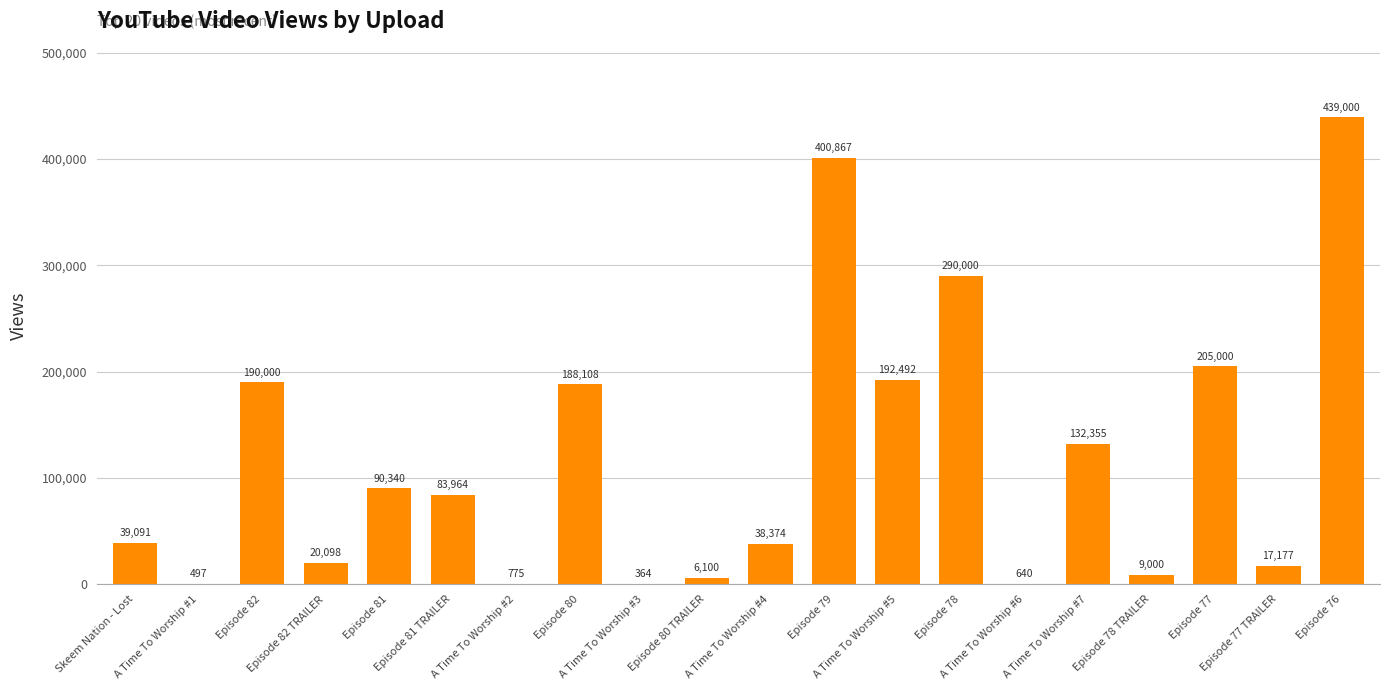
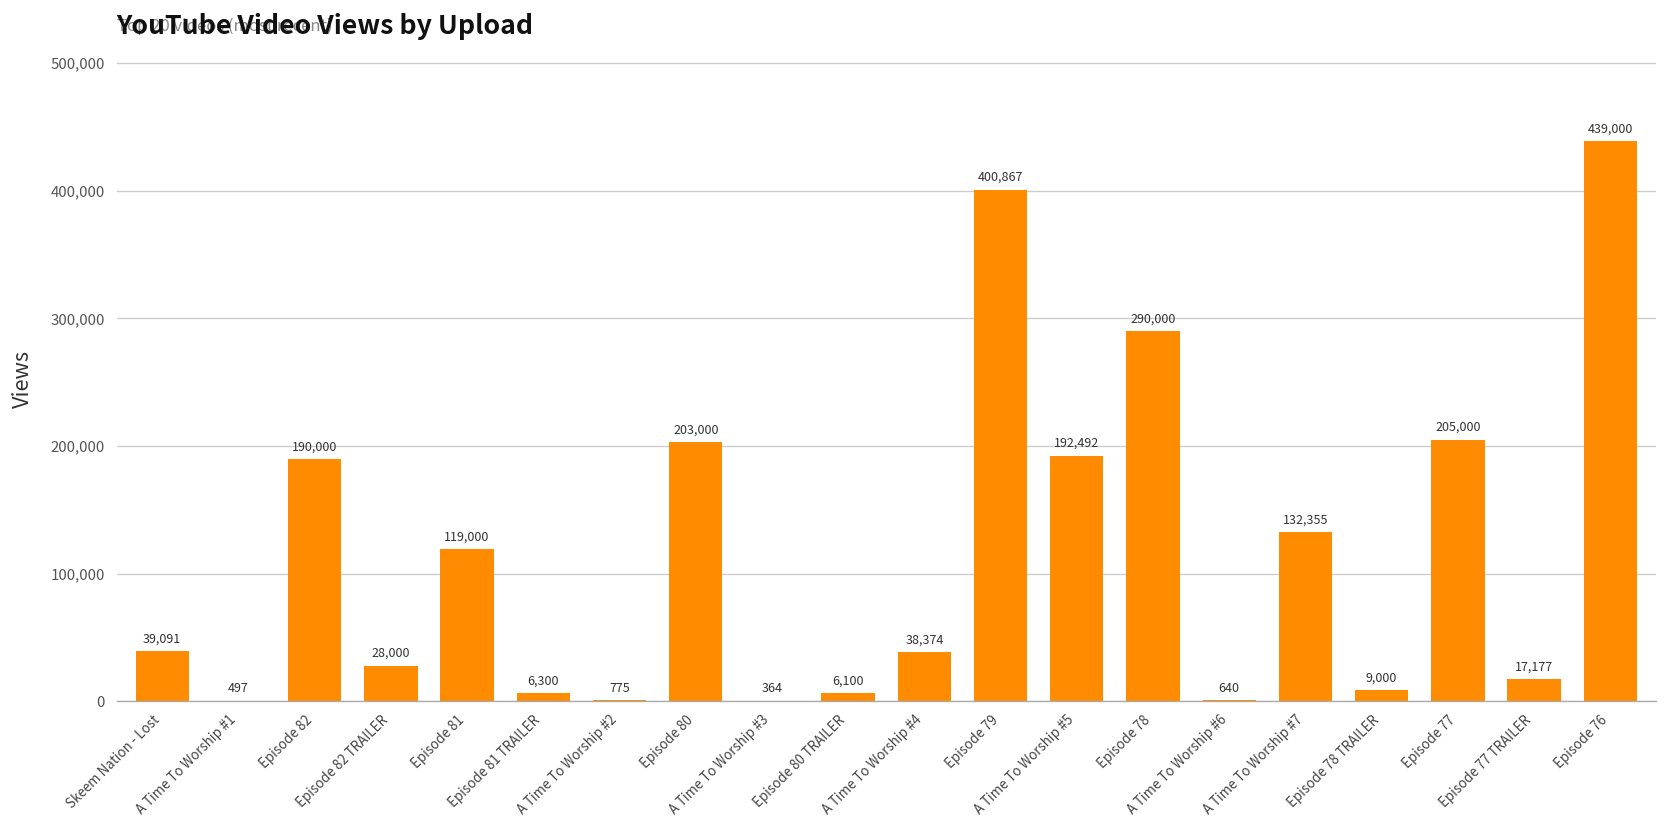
  {
    "Skeem Nation - Lost": "39,091",
    "A Time To Worship #1": "497",
    "Episode 82": "190,000",
-   "Episode 82 TRAILER": "20,098",
-   "Episode 81": "90,340",
-   "Episode 81 TRAILER": "83,964",
+   "Episode 82 TRAILER": "28,000",
+   "Episode 81": "119,000",
+   "Episode 81 TRAILER": "6,300",
    "A Time To Worship #2": "775",
-   "Episode 80": "188,108",
+   "Episode 80": "203,000",
    "A Time To Worship #3": "364",
    "Episode 80 TRAILER": "6,100",
    "A Time To Worship #4": "38,374",
    "Episode 79": "400,867",
    "A Time To Worship #5": "192,492",
    "Episode 78": "290,000",
    "A Time To Worship #6": "640",
    "A Time To Worship #7": "132,355",
    "Episode 78 TRAILER": "9,000",
    "Episode 77": "205,000",
    "Episode 77 TRAILER": "17,177",
    "Episode 76": "439,000"
  }
